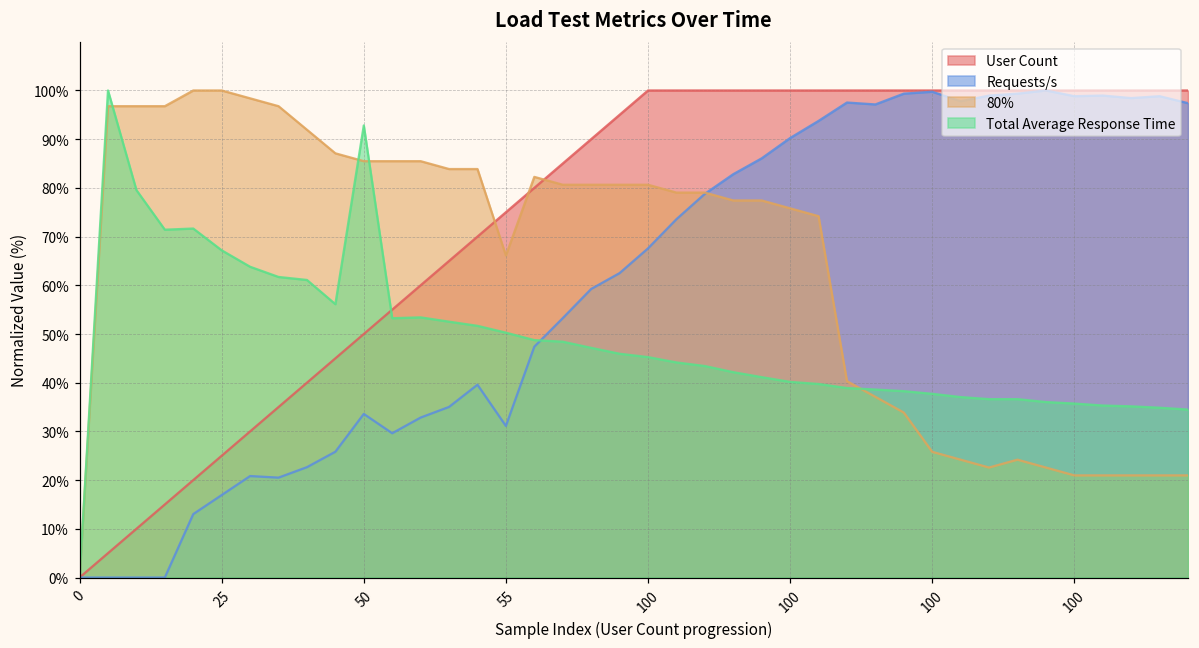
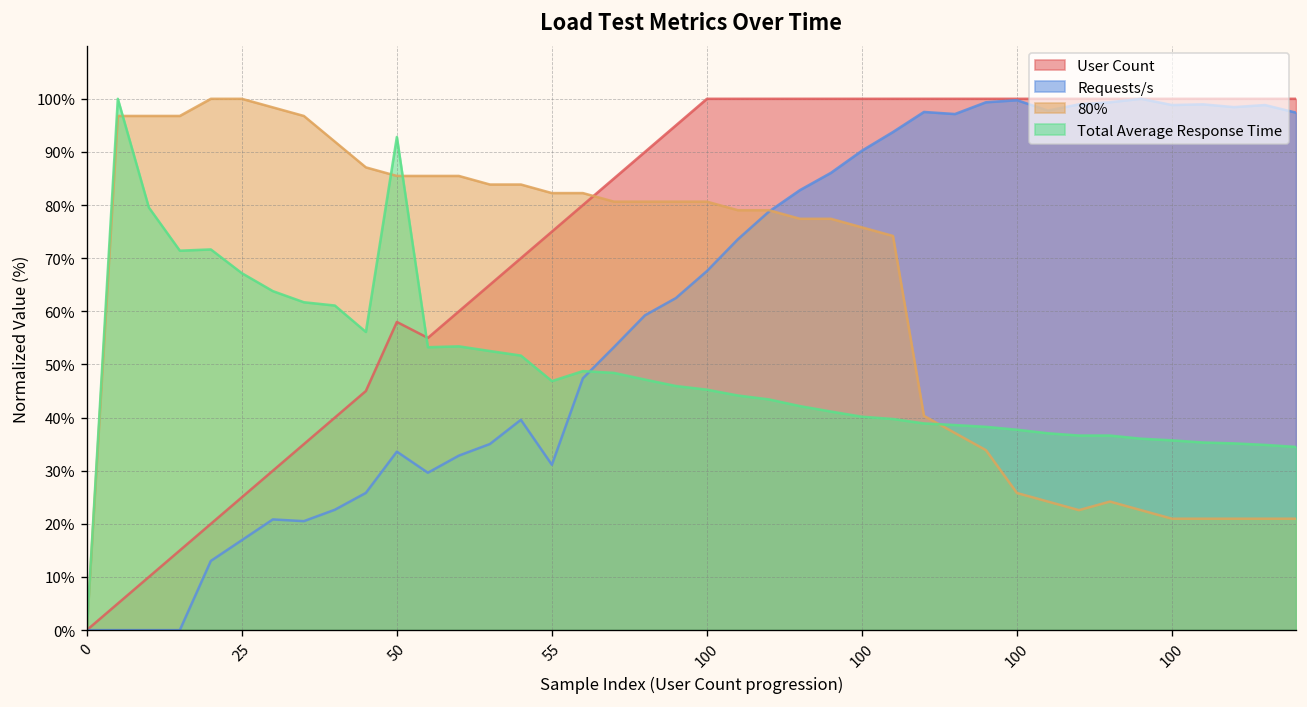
  {
    "User Count": {
      "25": "25%",
-     "50": "50%",
+     "50": "58%",
      "55": "75%"
    },
    "Requests/s": {
      "25": "17%",
      "50": "34%",
      "55": "31%"
    },
    "80%": {
      "25": "100%",
      "50": "85%",
-     "55": "66%"
+     "55": "82%"
    },
    "Total Average Response Time": {
      "25": "67%",
      "50": "93%",
-     "55": "50%"
+     "55": "47%"
    }
  }
